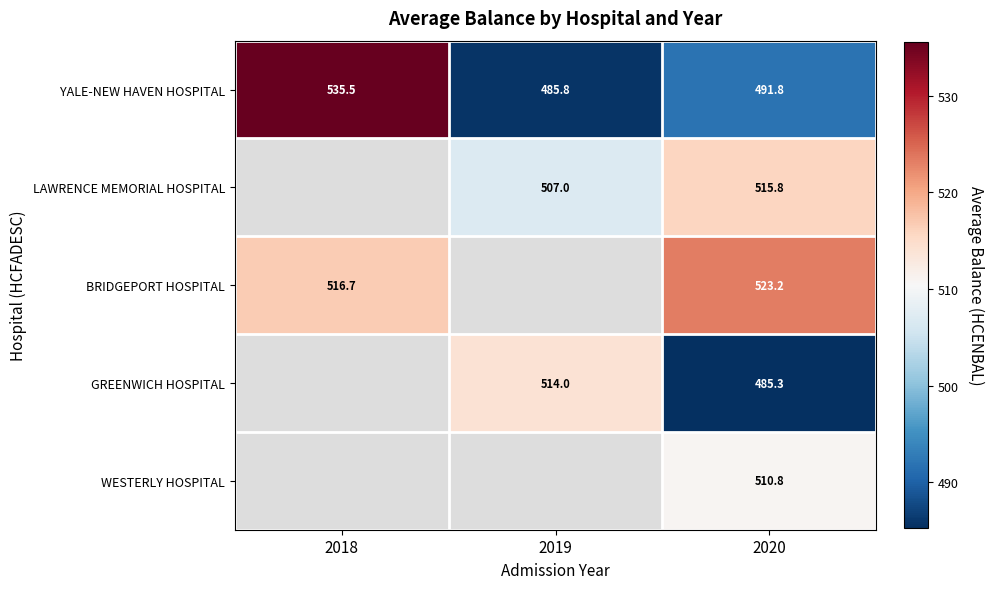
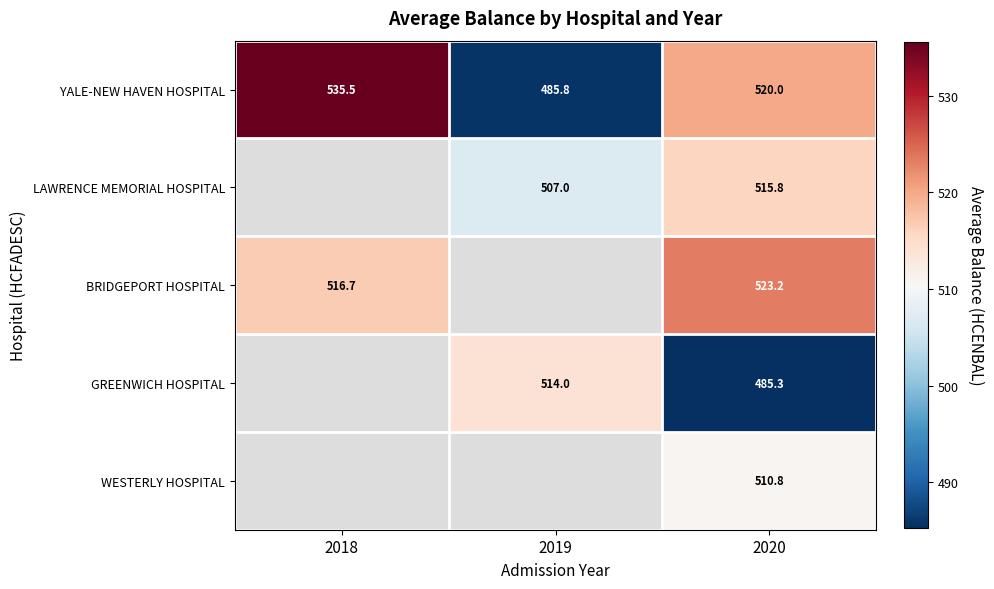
  {
    "YALE-NEW HAVEN HOSPITAL": {
      "2018": 535.5,
      "2019": 485.8,
-     "2020": 491.8
+     "2020": 520.0
    },
    "LAWRENCE MEMORIAL HOSPITAL": {
      "2019": 507.0,
      "2020": 515.8
    },
    "BRIDGEPORT HOSPITAL": {
      "2018": 516.7,
      "2020": 523.2
    },
    "GREENWICH HOSPITAL": {
      "2019": 514.0,
      "2020": 485.3
    },
    "WESTERLY HOSPITAL": {
      "2020": 510.8
    }
  }
